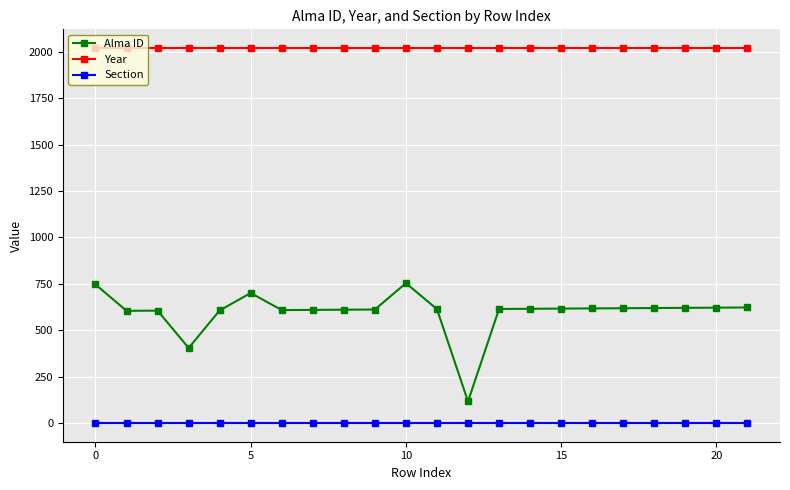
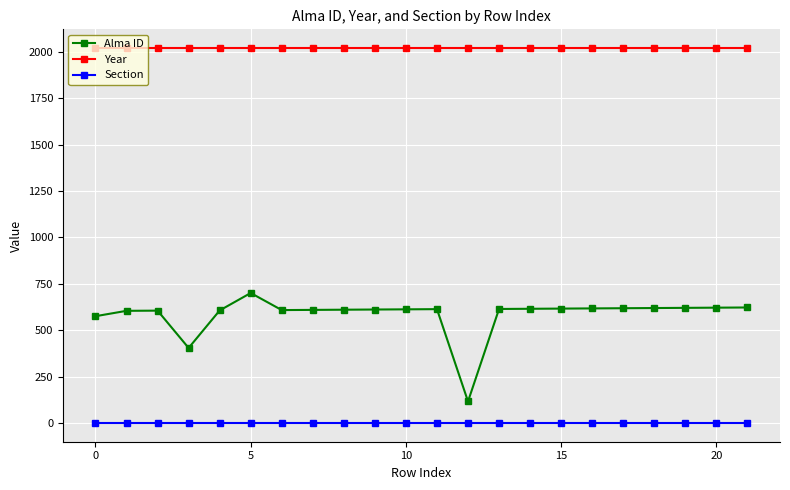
  {
    "Alma ID": {
-     "0": 750,
+     "0": 580,
      "5": 700,
-     "10": 750,
+     "10": 610,
      "15": 620,
      "20": 620
    },
    "Year": {
      "5": 2020,
      "10": 2020,
      "15": 2020,
      "20": 2020
    },
    "Section": {
      "0": 0,
      "5": 0,
      "10": 0,
      "15": 0,
      "20": 0
    }
  }
